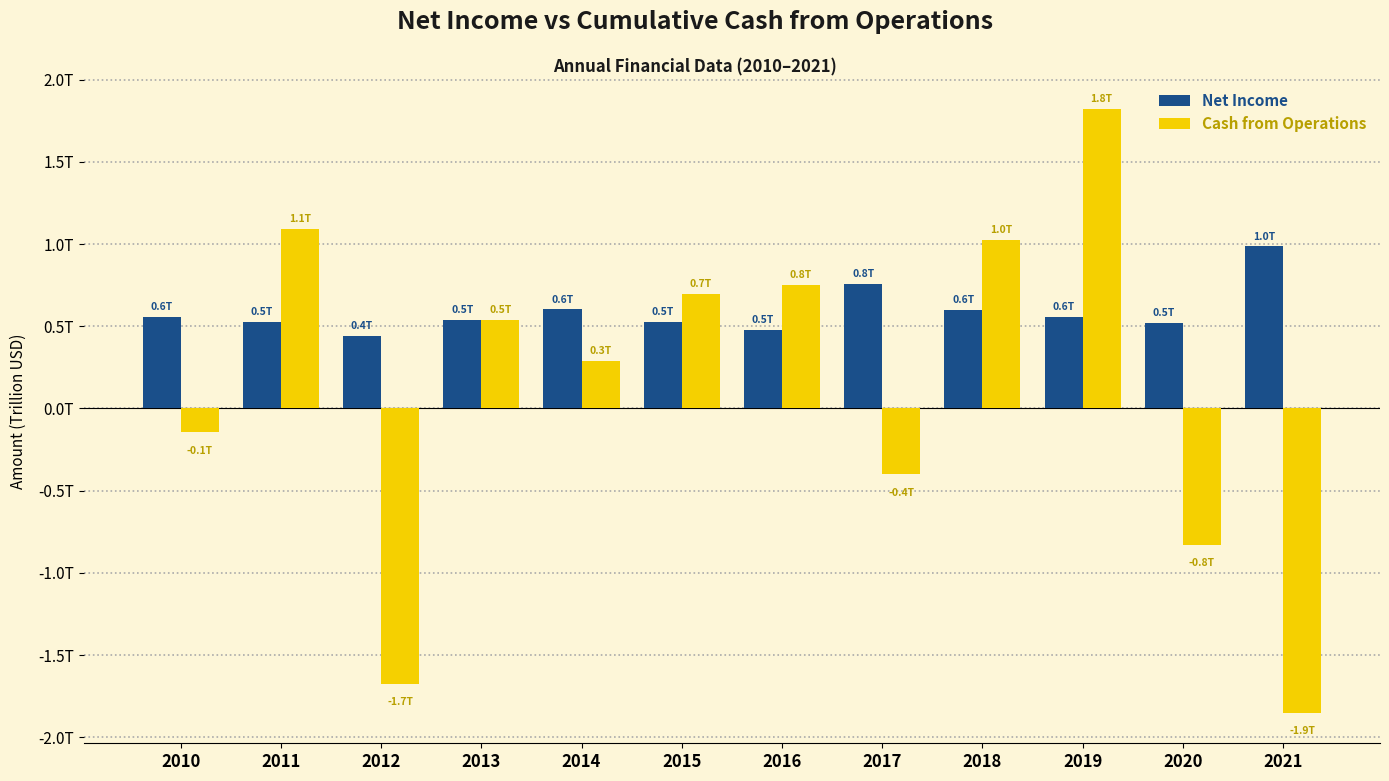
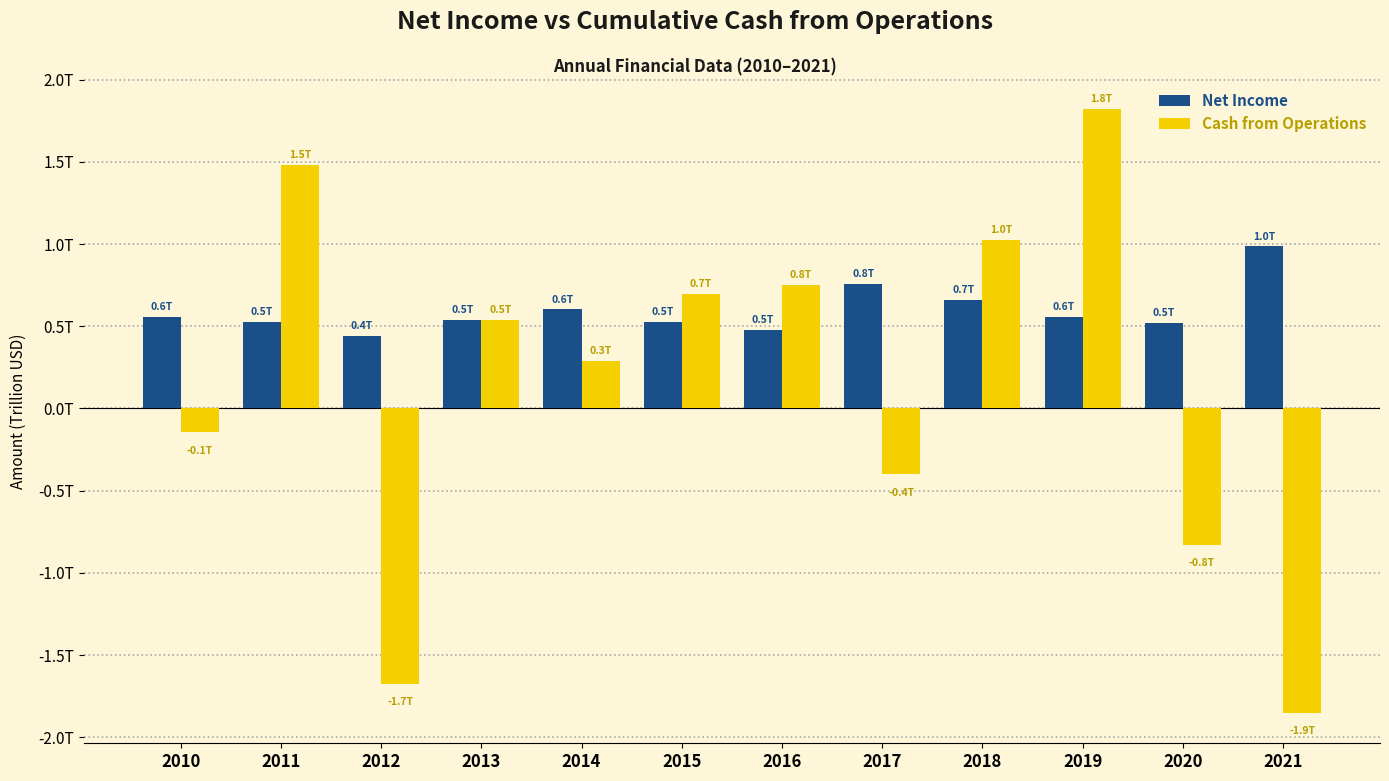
  {
    "Net Income": {
      "2010": "0.6T",
      "2011": "0.5T",
      "2012": "0.4T",
      "2013": "0.5T",
      "2014": "0.6T",
      "2015": "0.5T",
      "2016": "0.5T",
      "2017": "0.8T",
-     "2018": "0.6T",
+     "2018": "0.7T",
      "2019": "0.6T",
      "2020": "0.5T",
      "2021": "1.0T"
    },
    "Cash from Operations": {
      "2010": "-0.1T",
-     "2011": "1.1T",
+     "2011": "1.5T",
      "2012": "-1.7T",
      "2013": "0.5T",
      "2014": "0.3T",
      "2015": "0.7T",
      "2016": "0.8T",
      "2017": "-0.4T",
      "2018": "1.0T",
      "2019": "1.8T",
      "2020": "-0.8T",
      "2021": "-1.9T"
    }
  }
